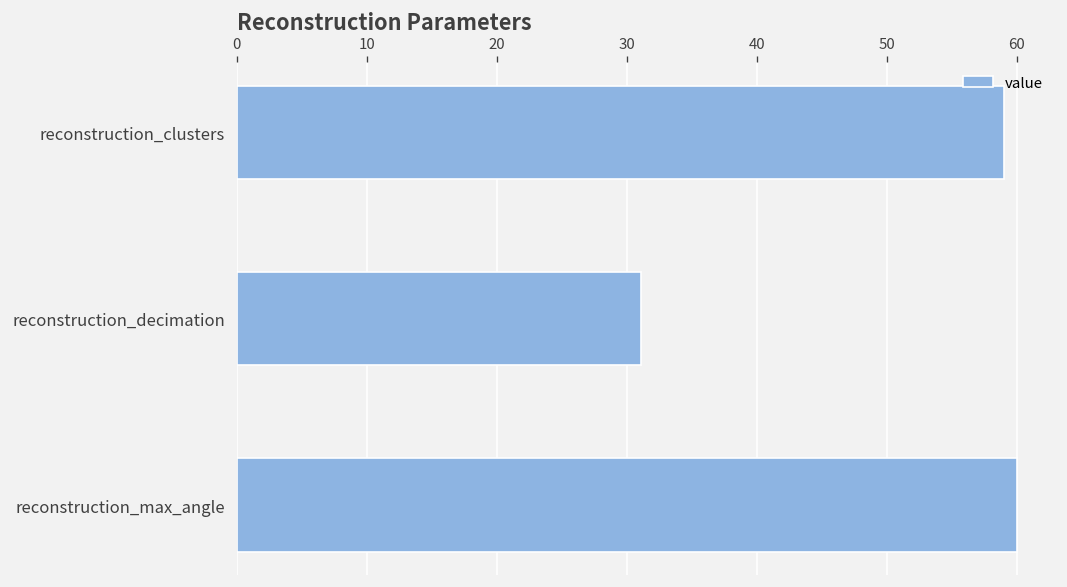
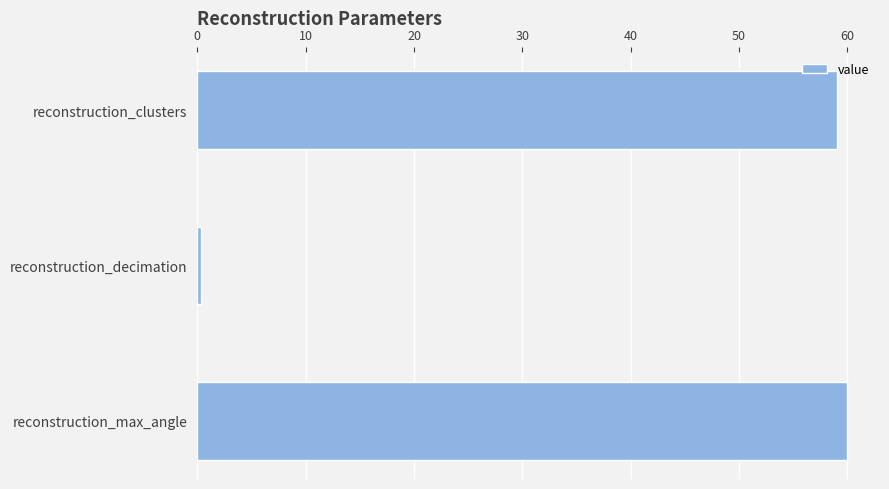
  {
    "reconstruction_clusters": 59.0,
-   "reconstruction_decimation": 31.1,
+   "reconstruction_decimation": 0.3,
    "reconstruction_max_angle": 60.0
  }
